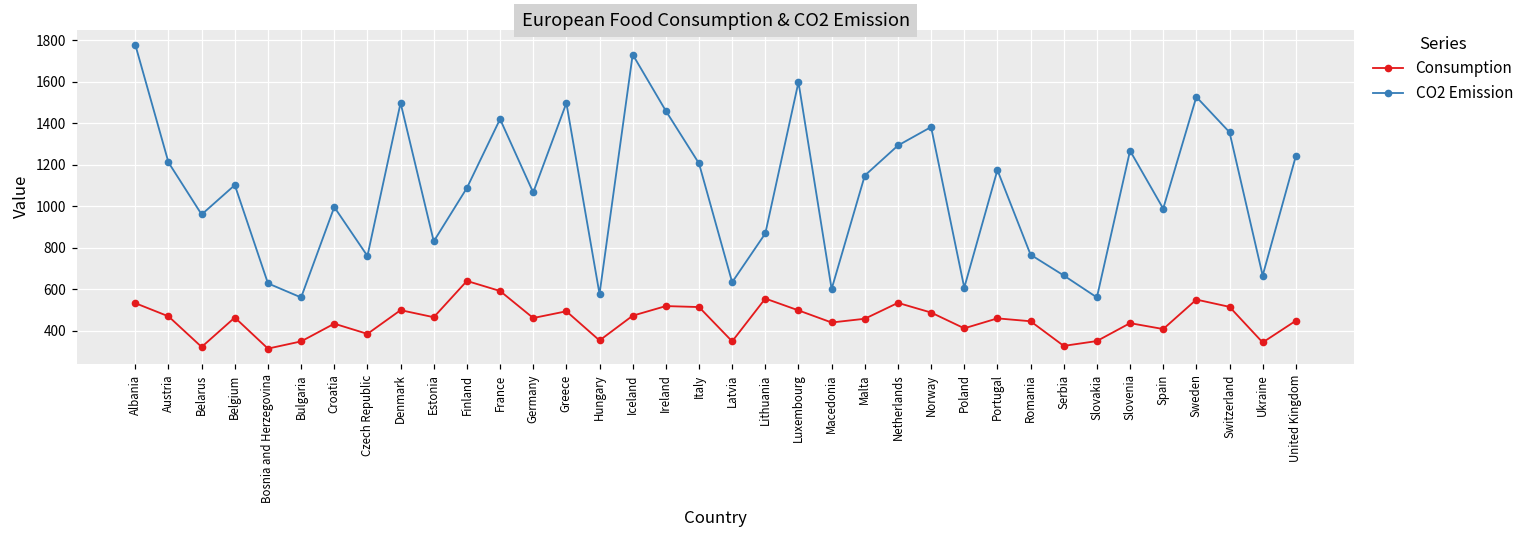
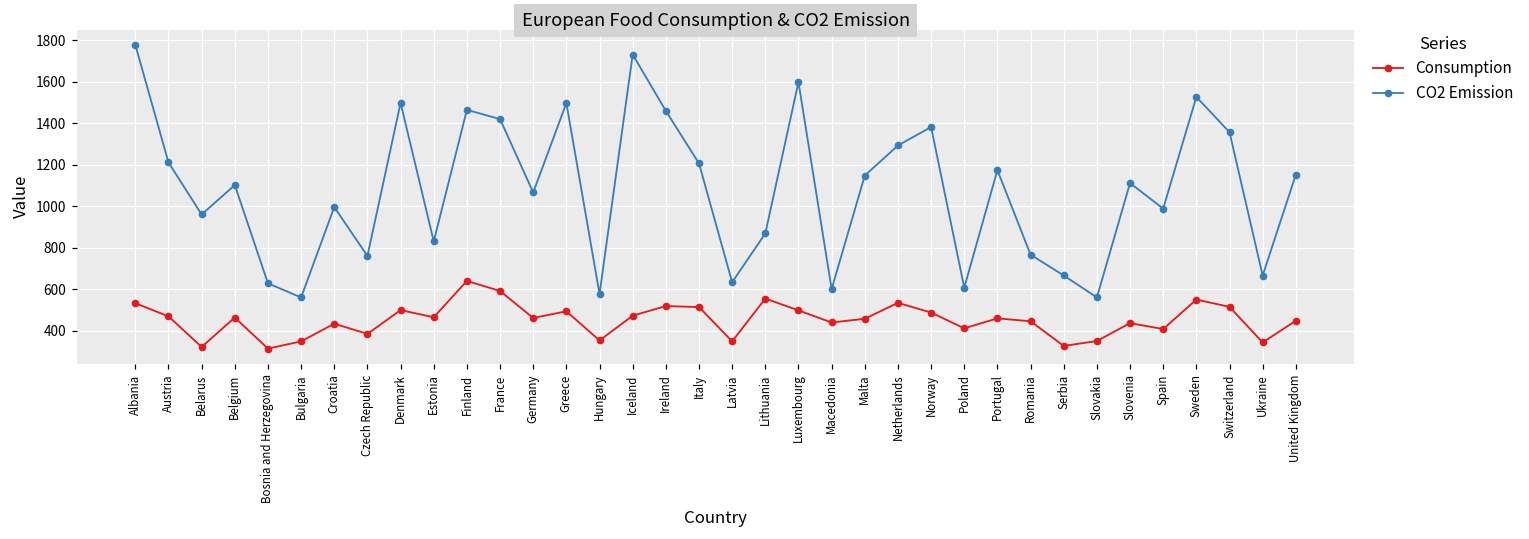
  {
    "Consumption": {
      "Albania": 530,
      "Austria": 470,
      "Belarus": 320,
      "Belgium": 460,
      "Bosnia and Herzegovina": 310,
      "Bulgaria": 350,
      "Croatia": 430,
      "Czech Republic": 380,
      "Denmark": 500,
      "Estonia": 460,
      "Finland": 640,
      "France": 590,
      "Germany": 460,
      "Greece": 490,
      "Hungary": 350,
      "Iceland": 470,
      "Ireland": 520,
      "Italy": 510,
      "Latvia": 350,
      "Lithuania": 560,
      "Luxembourg": 500,
      "Macedonia": 440,
      "Malta": 460,
      "Netherlands": 530,
      "Norway": 490,
      "Poland": 410,
      "Portugal": 460,
      "Romania": 450,
      "Serbia": 330,
      "Slovakia": 350,
      "Slovenia": 440,
      "Spain": 410,
      "Sweden": 550,
      "Switzerland": 510,
      "Ukraine": 340,
      "United Kingdom": 450
    },
    "CO2 Emission": {
      "Albania": 1780,
      "Austria": 1210,
      "Belarus": 960,
      "Belgium": 1100,
      "Bosnia and Herzegovina": 630,
      "Bulgaria": 560,
      "Croatia": 1000,
      "Czech Republic": 760,
      "Denmark": 1500,
      "Estonia": 830,
-     "Finland": 1090,
+     "Finland": 1460,
      "France": 1420,
      "Germany": 1070,
      "Greece": 1500,
      "Hungary": 580,
      "Iceland": 1730,
      "Ireland": 1460,
      "Italy": 1210,
      "Latvia": 630,
      "Lithuania": 870,
      "Luxembourg": 1600,
      "Macedonia": 600,
      "Malta": 1150,
      "Netherlands": 1290,
      "Norway": 1380,
      "Poland": 610,
      "Portugal": 1170,
      "Romania": 770,
      "Serbia": 670,
      "Slovakia": 560,
-     "Slovenia": 1270,
+     "Slovenia": 1110,
      "Spain": 990,
      "Sweden": 1530,
      "Switzerland": 1360,
      "Ukraine": 670,
-     "United Kingdom": 1240
+     "United Kingdom": 1150
    }
  }
